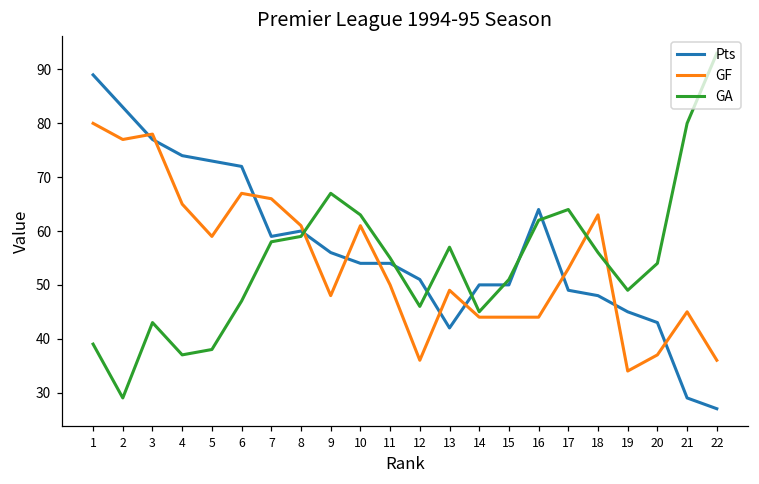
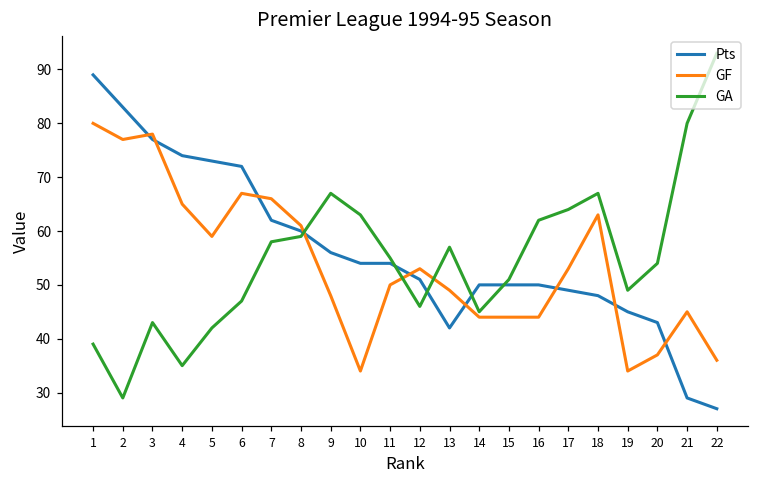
  {
    "Pts": {
      "1": 89,
      "2": 83,
      "3": 77,
      "4": 74,
      "5": 73,
      "6": 72,
-     "7": 59,
+     "7": 62,
      "8": 60,
      "9": 56,
      "10": 54,
      "11": 54,
      "12": 51,
      "13": 42,
      "14": 50,
      "15": 50,
-     "16": 64,
+     "16": 50,
      "17": 49,
      "18": 48,
      "19": 45,
      "20": 43,
      "21": 29,
      "22": 27
    },
    "GF": {
      "1": 80,
      "2": 77,
      "3": 78,
      "4": 65,
      "5": 59,
      "6": 67,
      "7": 66,
      "8": 61,
      "9": 48,
-     "10": 61,
+     "10": 34,
      "11": 50,
-     "12": 36,
+     "12": 53,
      "13": 49,
      "14": 44,
      "15": 44,
      "16": 44,
      "17": 53,
      "18": 63,
      "19": 34,
      "20": 37,
      "21": 45,
      "22": 36
    },
    "GA": {
      "1": 39,
      "2": 29,
      "3": 43,
-     "4": 37,
-     "5": 38,
+     "4": 35,
+     "5": 42,
      "6": 47,
      "7": 58,
      "8": 59,
      "9": 67,
      "10": 63,
      "11": 55,
      "12": 46,
      "13": 57,
      "14": 45,
      "15": 51,
      "16": 62,
      "17": 64,
-     "18": 56,
+     "18": 67,
      "19": 49,
      "20": 54,
      "21": 80
    }
  }
